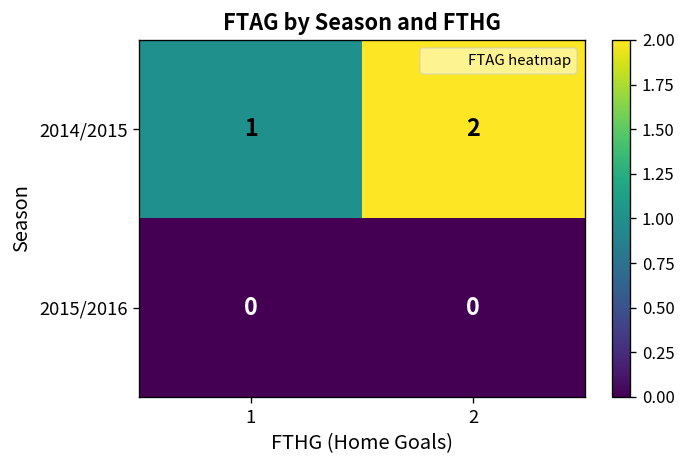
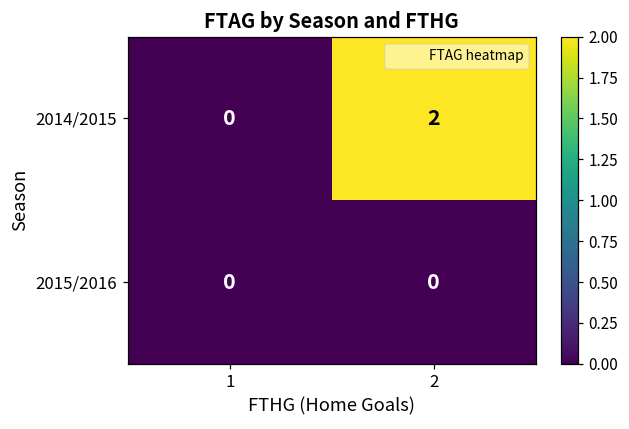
  {
    "2014/2015": {
-     "1": 1,
+     "1": 0,
      "2": 2
    },
    "2015/2016": {
      "1": 0,
      "2": 0
    }
  }
